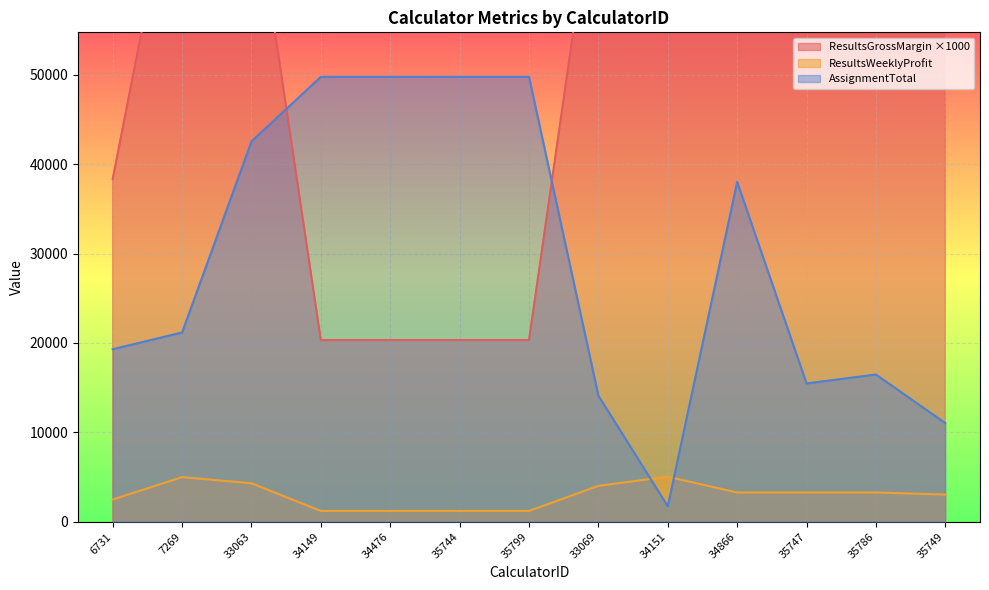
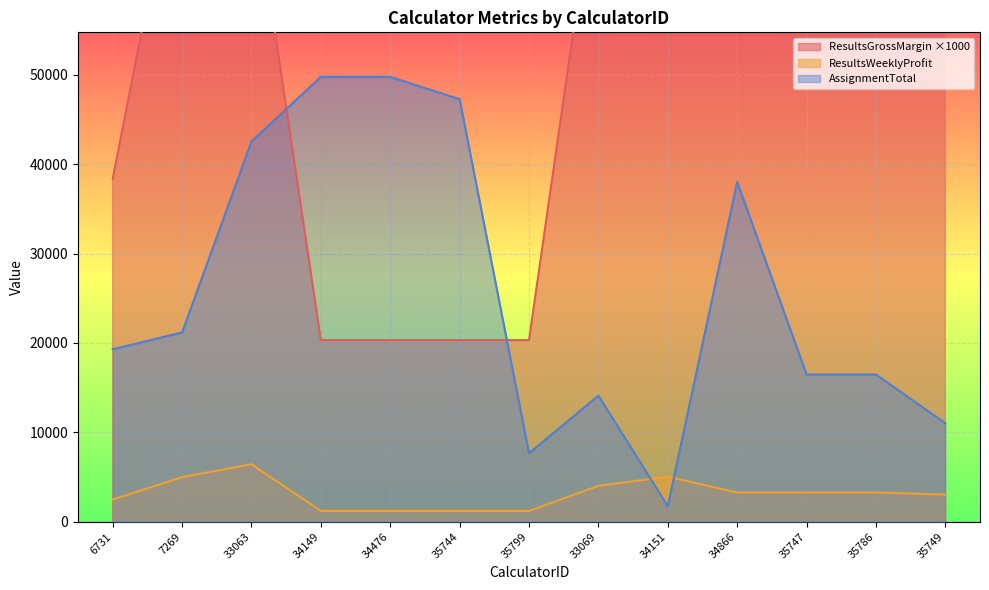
  {
    "ResultsGrossMargin ×1000": {
      "6731": 38000,
      "34149": 20000,
      "34476": 20000,
      "35744": 20000,
      "35799": 20000
    },
    "ResultsWeeklyProfit": {
      "6731": 2000,
      "7269": 5000,
-     "33063": 4000,
+     "33063": 6000,
      "34149": 1000,
      "34476": 1000,
      "35744": 1000,
      "35799": 1000,
      "33069": 4000,
      "34151": 5000,
      "34866": 3000,
      "35747": 3000,
      "35786": 3000,
      "35749": 3000
    },
    "AssignmentTotal": {
      "6731": 19000,
      "7269": 21000,
      "33063": 43000,
      "34149": 50000,
      "34476": 50000,
-     "35744": 50000,
-     "35799": 50000,
+     "35744": 47000,
+     "35799": 8000,
      "33069": 14000,
      "34151": 2000,
      "34866": 38000,
-     "35747": 15000,
+     "35747": 16000,
      "35786": 16000,
      "35749": 11000
    }
  }
